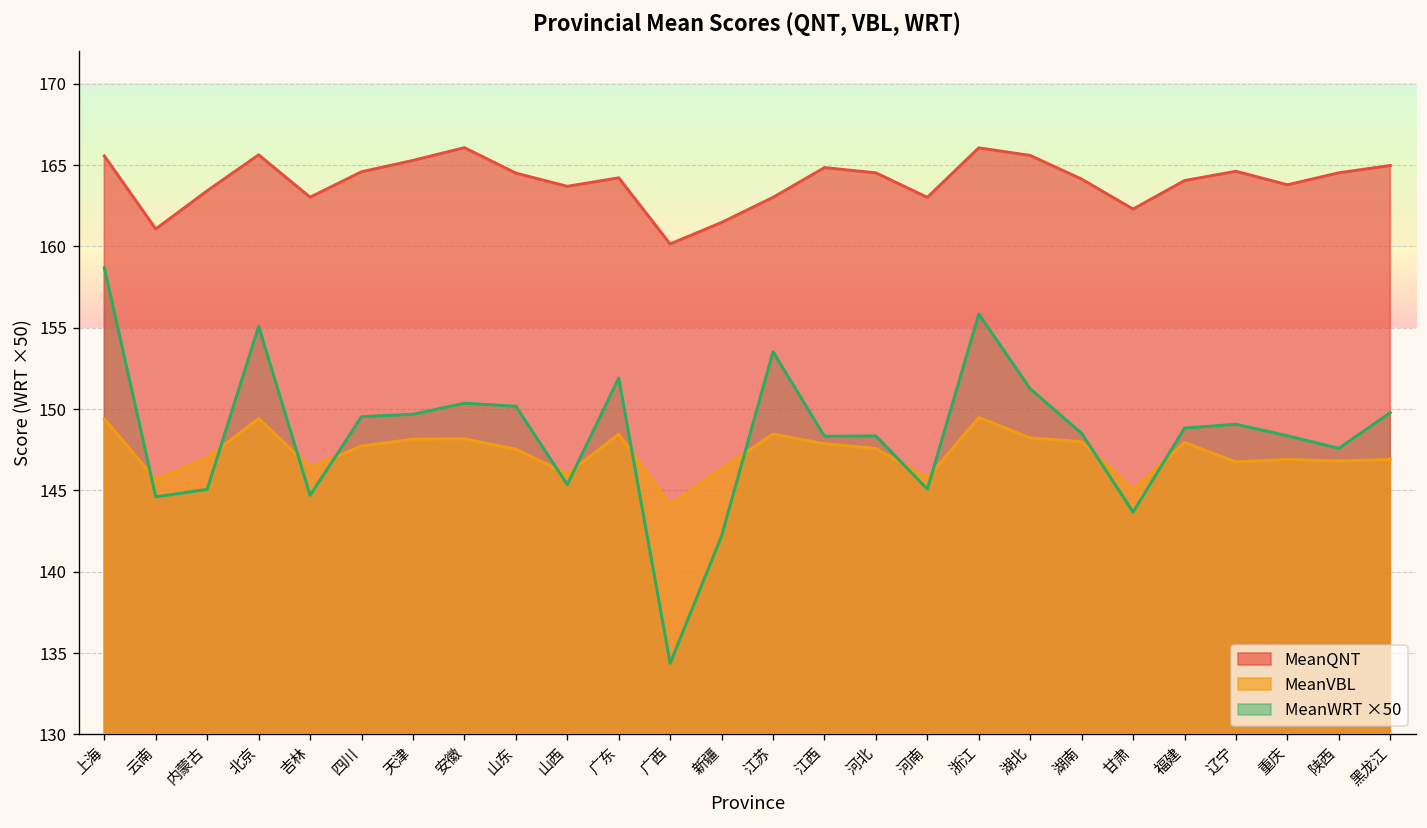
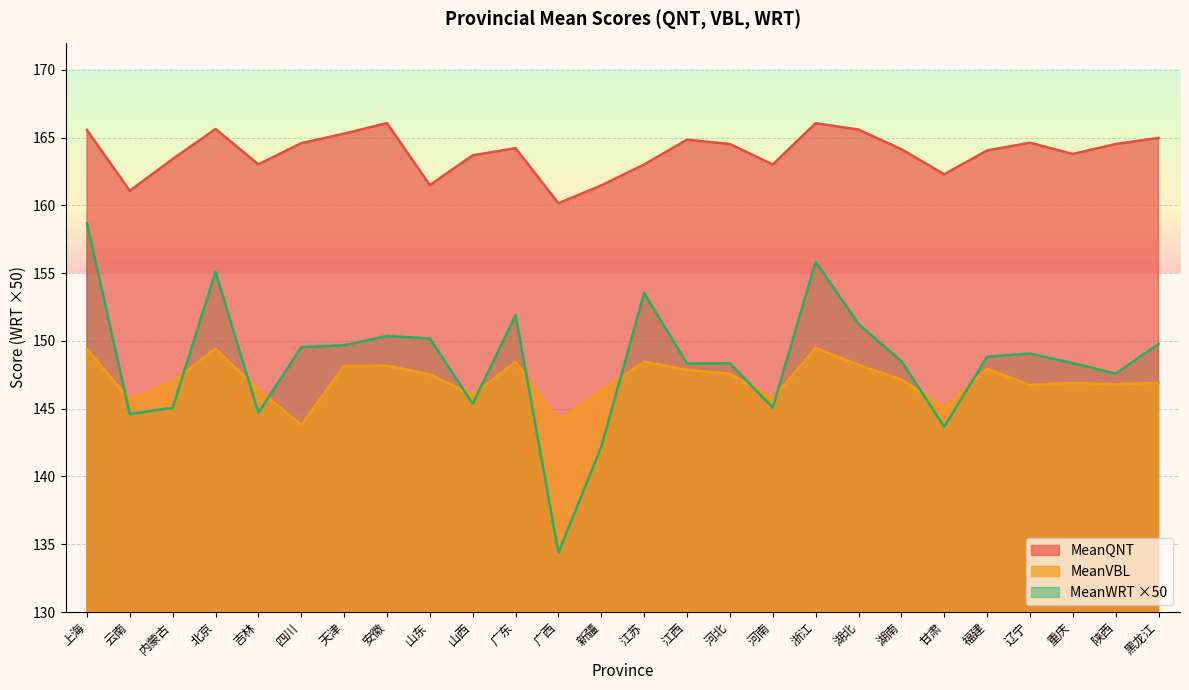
  {
    "MeanQNT": {
      "上海": 165.6,
      "云南": 161.1,
      "内蒙古": 163.4,
      "北京": 165.6,
      "吉林": 163.0,
      "四川": 164.6,
      "天津": 165.3,
      "安徽": 166.1,
-     "山东": 164.5,
+     "山东": 161.5,
      "山西": 163.7,
      "广东": 164.2,
      "广西": 160.1,
      "新疆": 161.5,
      "江苏": 163.0,
      "江西": 164.8,
      "河北": 164.5,
      "河南": 163.0,
      "浙江": 166.1,
      "湖北": 165.6,
      "湖南": 164.1,
      "甘肃": 162.3,
      "福建": 164.0,
      "辽宁": 164.6,
      "重庆": 163.8,
      "陕西": 164.5,
      "黑龙江": 165.0
    },
    "MeanVBL": {
      "上海": 149.4,
      "云南": 145.7,
      "内蒙古": 147.0,
      "北京": 149.4,
      "吉林": 146.4,
-     "四川": 147.7,
+     "四川": 143.8,
      "天津": 148.1,
      "安徽": 148.2,
      "山东": 147.5,
      "山西": 146.0,
      "广东": 148.5,
      "广西": 144.1,
      "新疆": 146.3,
      "江苏": 148.5,
      "江西": 147.9,
      "河北": 147.6,
      "河南": 145.8,
      "浙江": 149.5,
      "湖北": 148.2,
-     "湖南": 148.0,
+     "湖南": 147.2,
      "甘肃": 145.1,
      "福建": 147.9,
      "辽宁": 146.7,
      "重庆": 146.9,
      "陕西": 146.8,
      "黑龙江": 146.9
    },
    "MeanWRT ×50": {
      "上海": 158.7,
      "云南": 144.6,
      "内蒙古": 145.1,
      "北京": 155.1,
      "吉林": 144.7,
      "四川": 149.5,
      "天津": 149.7,
      "安徽": 150.4,
      "山东": 150.2,
      "山西": 145.4,
      "广东": 151.9,
      "广西": 134.4,
      "新疆": 142.2,
      "江苏": 153.5,
      "江西": 148.3,
      "河北": 148.3,
      "河南": 145.1,
      "浙江": 155.8,
      "湖北": 151.2,
      "湖南": 148.5,
      "甘肃": 143.7,
      "福建": 148.8,
      "辽宁": 149.1,
      "重庆": 148.4,
      "陕西": 147.6,
      "黑龙江": 149.8
    }
  }
